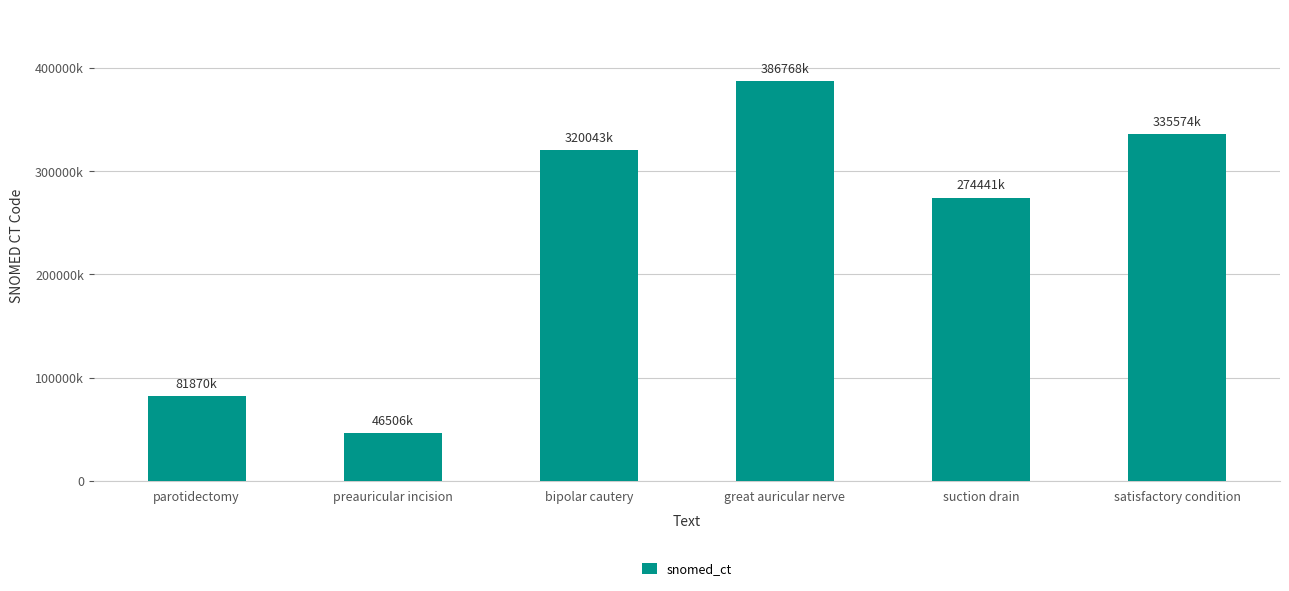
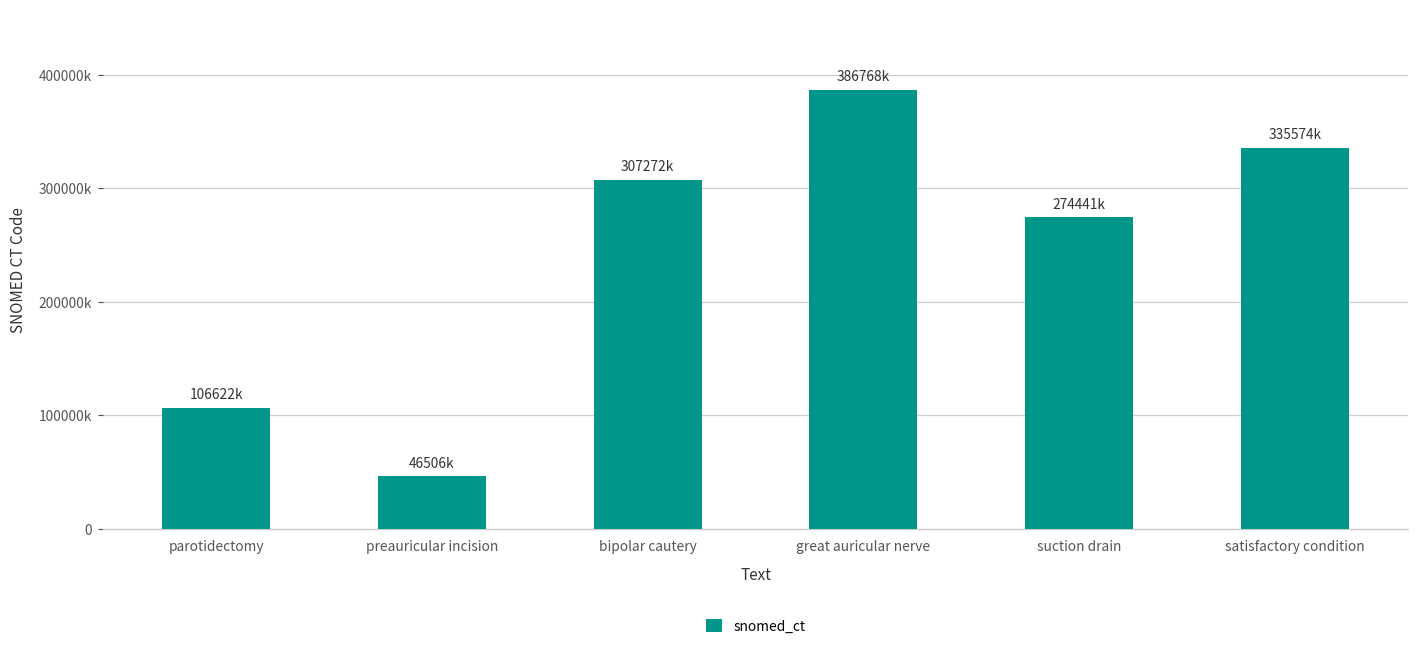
  {
-   "parotidectomy": "81870k",
+   "parotidectomy": "106622k",
    "preauricular incision": "46506k",
-   "bipolar cautery": "320043k",
+   "bipolar cautery": "307272k",
    "great auricular nerve": "386768k",
    "suction drain": "274441k",
    "satisfactory condition": "335574k"
  }
